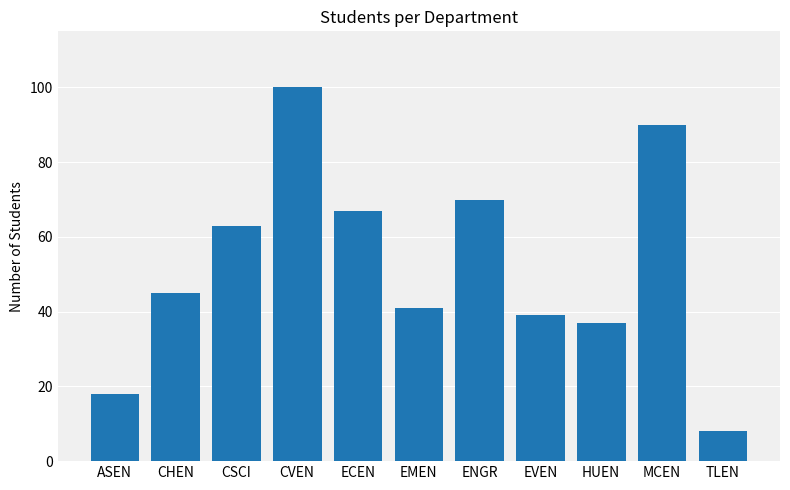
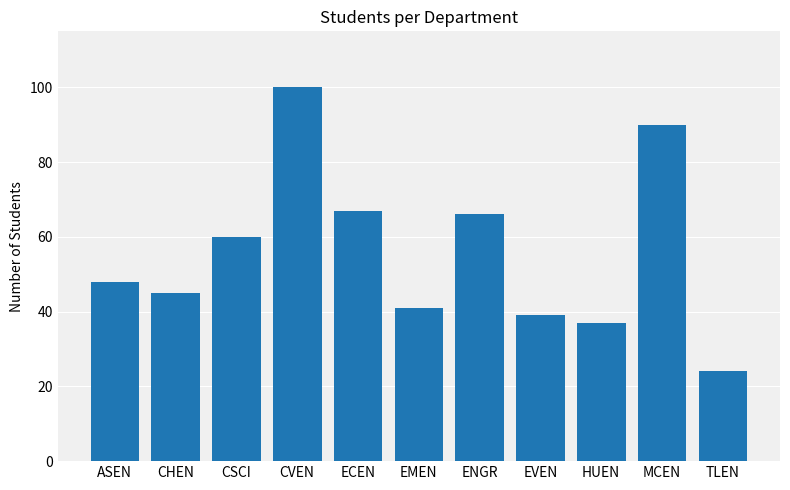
  {
-   "ASEN": 18,
+   "ASEN": 48,
    "CHEN": 45,
-   "CSCI": 63,
+   "CSCI": 60,
    "CVEN": 100,
    "ECEN": 67,
    "EMEN": 41,
-   "ENGR": 70,
+   "ENGR": 66,
    "EVEN": 39,
    "HUEN": 37,
    "MCEN": 90,
-   "TLEN": 8
+   "TLEN": 24
  }
